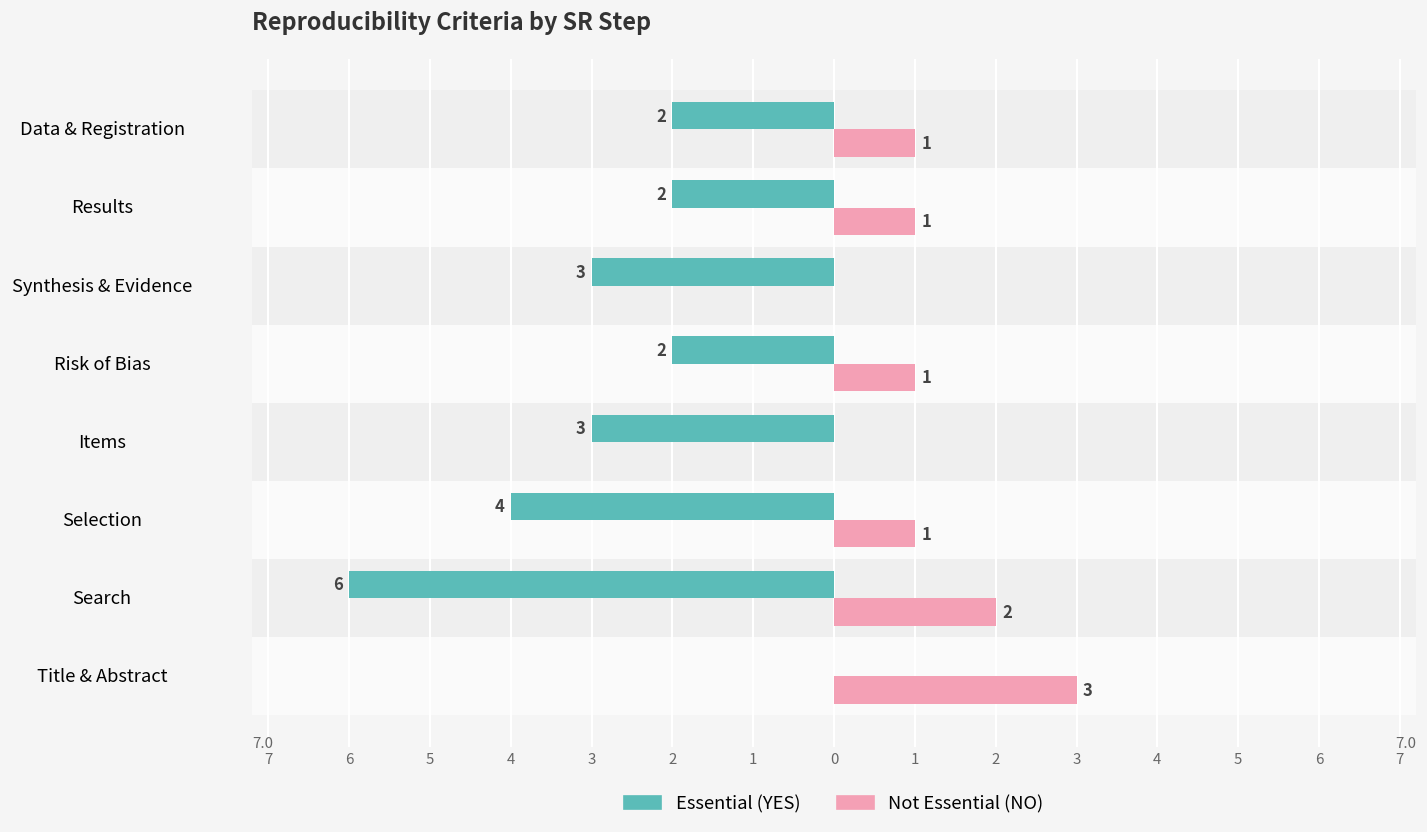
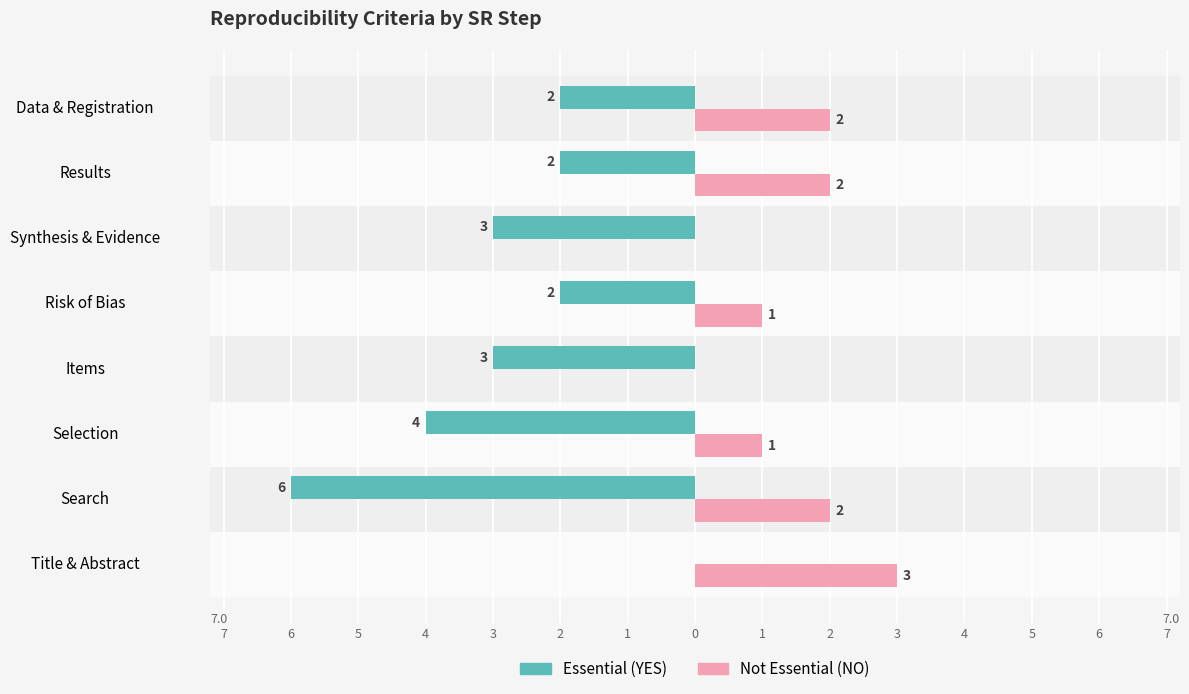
  {
    "Not Essential (NO)": {
-     "Data & Registration": 1,
-     "Results": 1,
+     "Data & Registration": 2,
+     "Results": 2,
      "Risk of Bias": 1,
      "Selection": 1,
      "Search": 2,
      "Title & Abstract": 3
    }
  }
